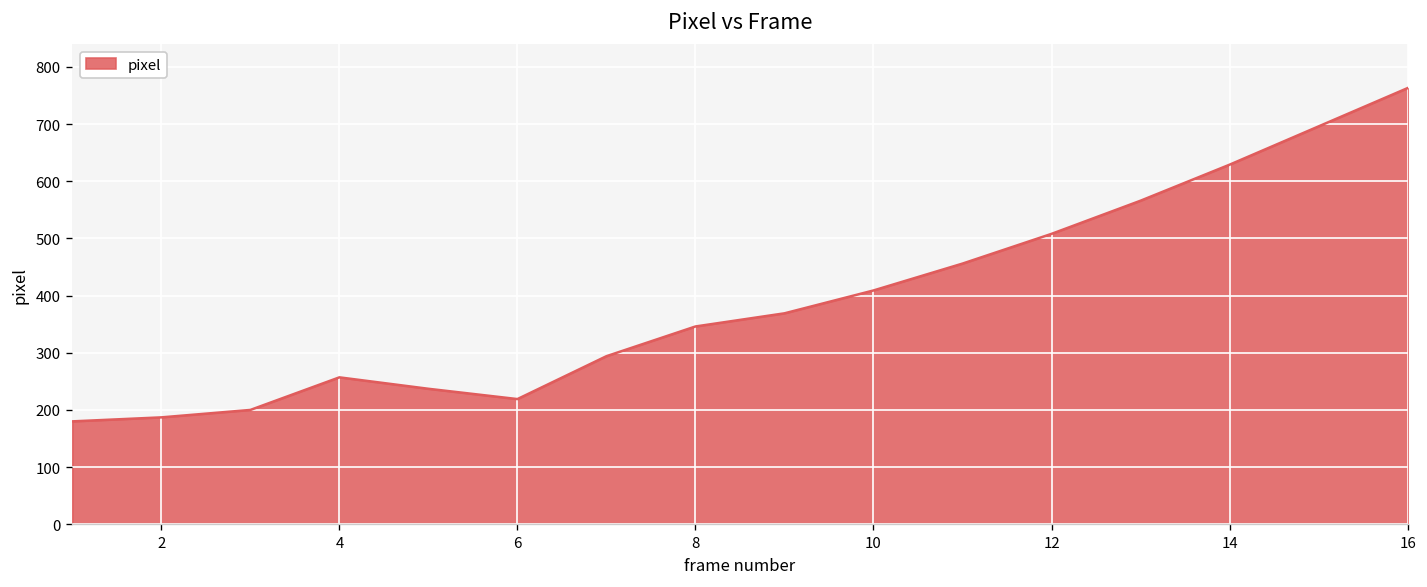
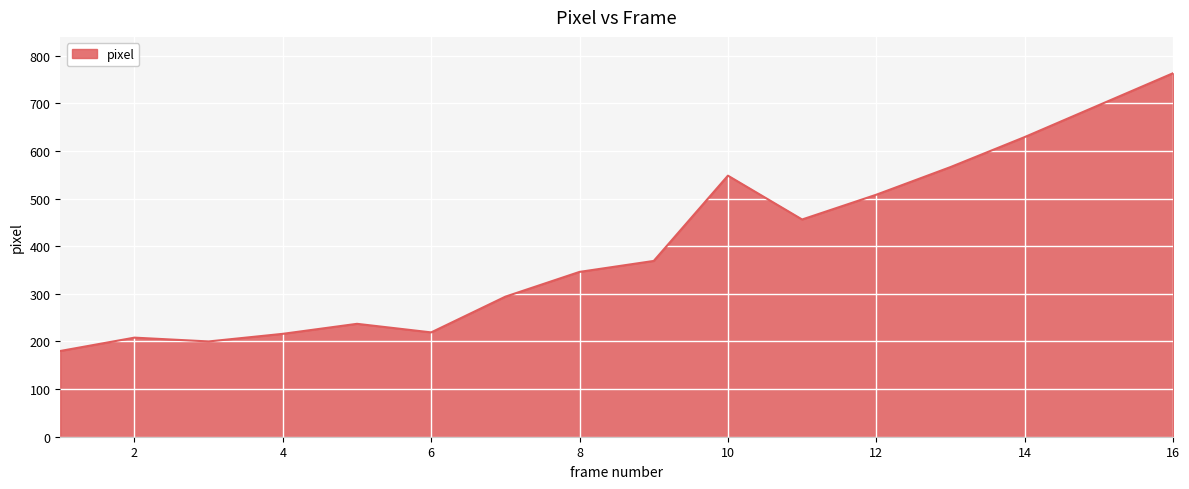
  {
-   "2": 190,
-   "4": 260,
+   "2": 210,
+   "4": 220,
    "6": 220,
    "8": 350,
-   "10": 410,
+   "10": 550,
    "12": 510,
    "14": 630,
    "16": 760
  }
